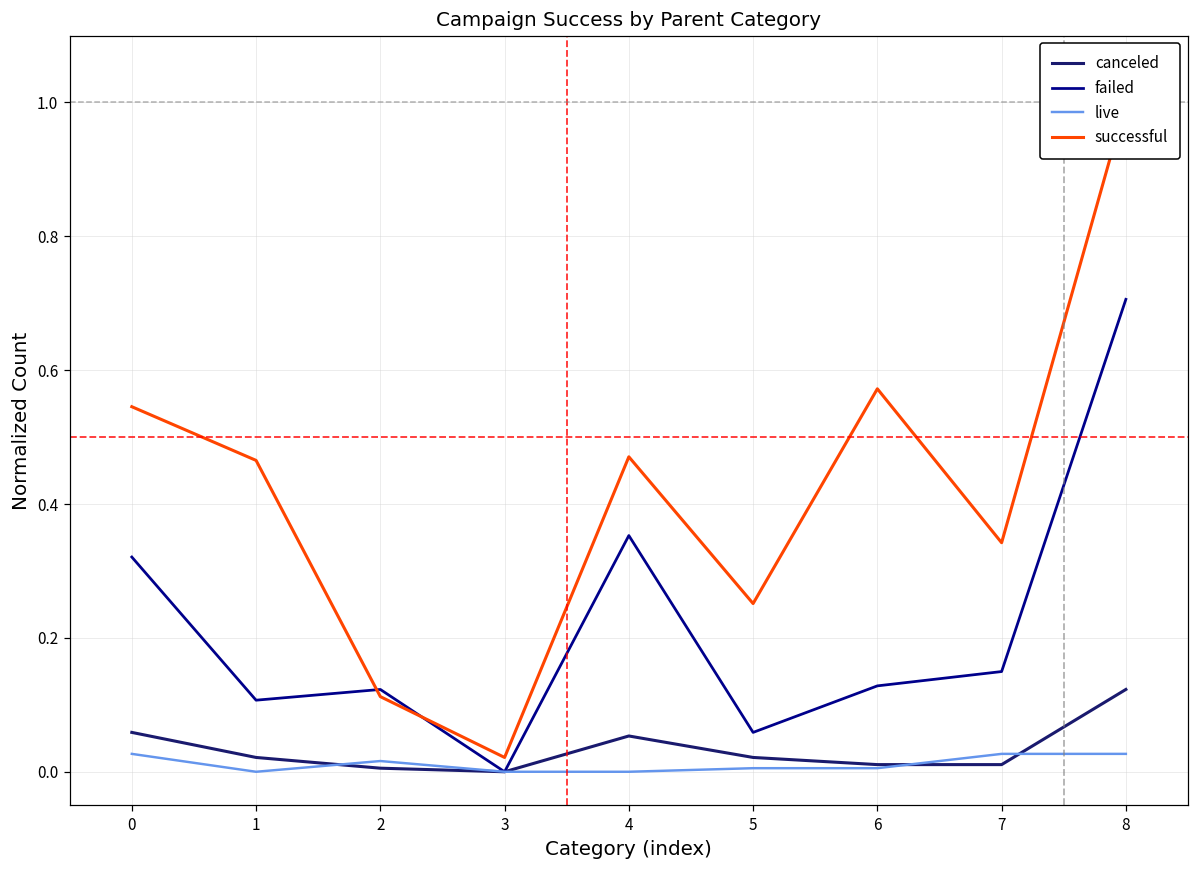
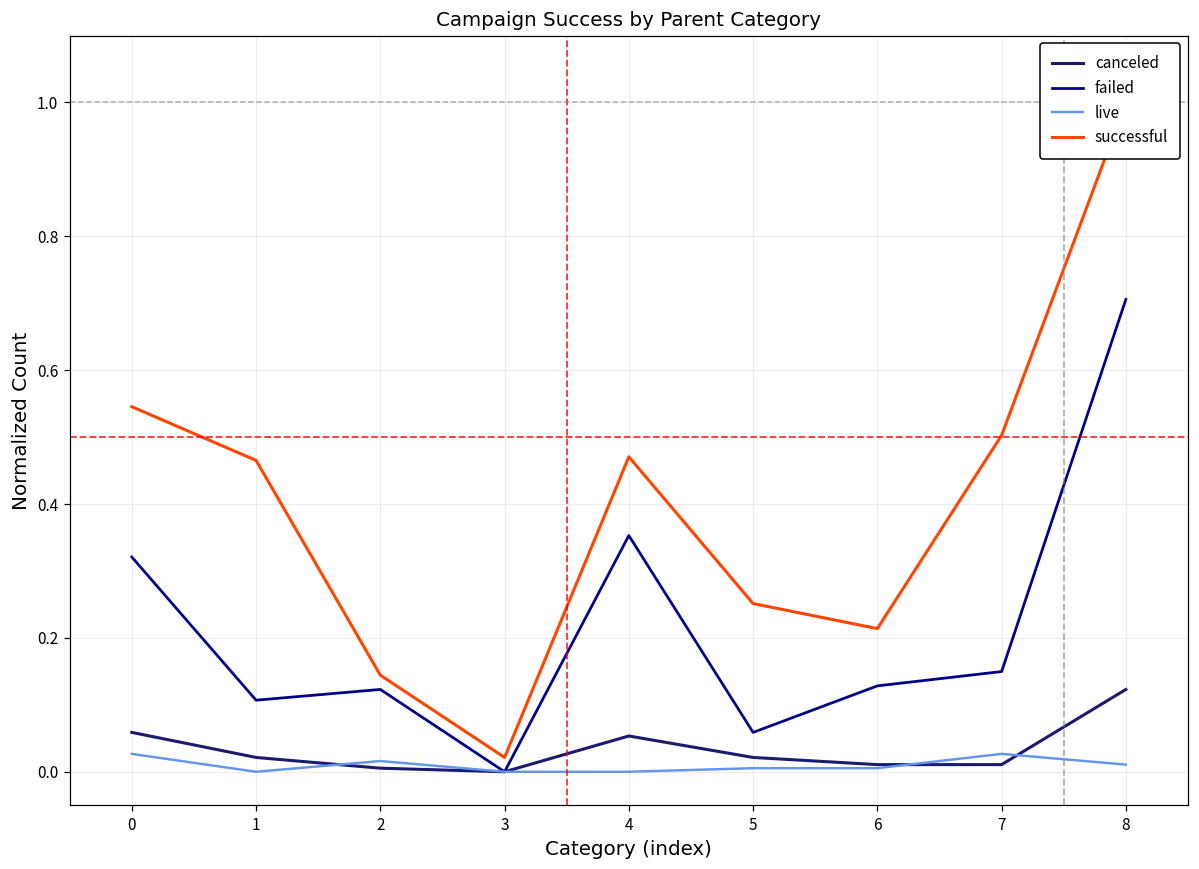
  {
    "live": {
      "0": 0.03,
      "1": 0.00,
      "2": 0.02,
      "4": 0.00,
      "5": 0.01,
      "6": 0.01,
      "7": 0.03,
-     "8": 0.03
+     "8": 0.01
    },
    "successful": {
      "0": 0.55,
      "1": 0.47,
-     "2": 0.11,
+     "2": 0.14,
      "3": 0.02,
      "4": 0.47,
      "5": 0.25,
-     "6": 0.57,
-     "7": 0.34
+     "6": 0.21,
+     "7": 0.50
    }
  }
